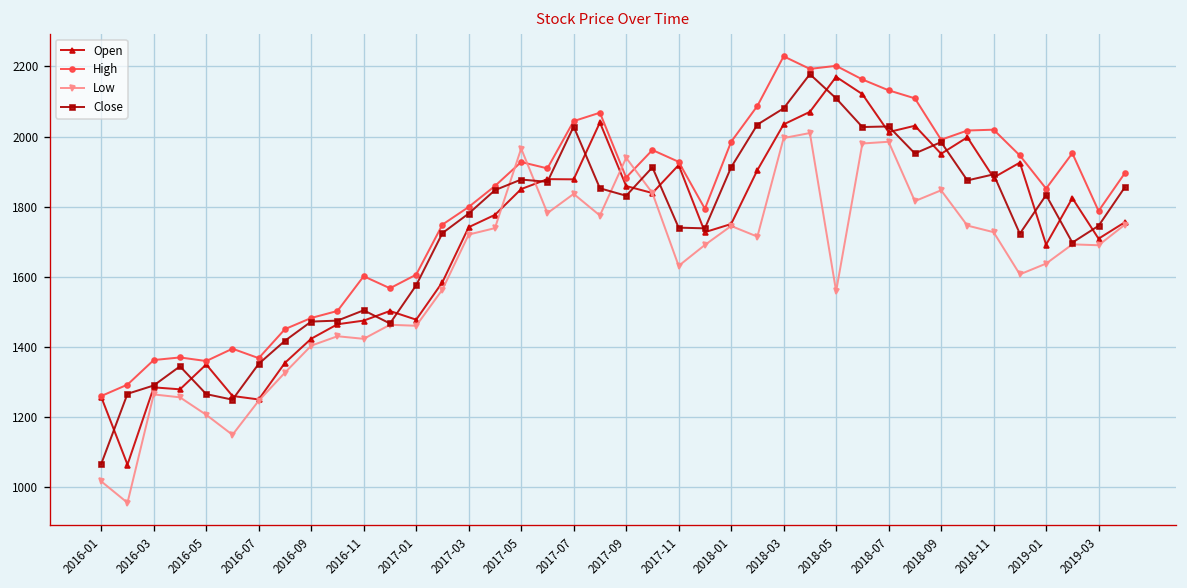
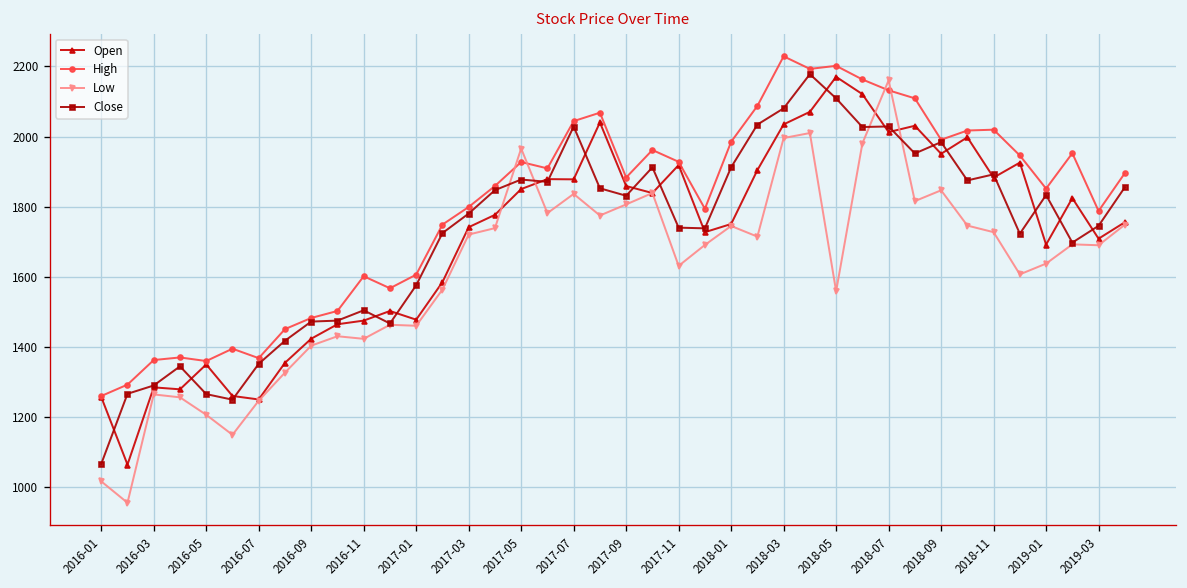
  {
    "High": {
      "2016-03": 1360,
      "2016-05": 1360,
      "2016-07": 1370,
      "2016-09": 1480,
      "2016-11": 1600,
      "2017-01": 1610,
      "2017-03": 1800,
      "2017-05": 1930,
      "2017-07": 2040,
      "2017-09": 1880,
      "2017-11": 1930,
      "2018-01": 1980,
      "2018-03": 2230,
      "2018-05": 2200,
      "2018-07": 2130,
      "2018-11": 2020,
      "2019-01": 1850,
      "2019-03": 1790
    },
    "Low": {
      "2016-01": 1020,
      "2016-03": 1260,
      "2016-05": 1210,
      "2016-09": 1400,
      "2016-11": 1420,
      "2017-01": 1460,
      "2017-03": 1720,
      "2017-05": 1970,
      "2017-07": 1840,
-     "2017-09": 1940,
+     "2017-09": 1810,
      "2017-11": 1630,
      "2018-03": 2000,
      "2018-05": 1560,
-     "2018-07": 1990,
+     "2018-07": 2160,
      "2018-09": 1850,
      "2018-11": 1730,
      "2019-01": 1640,
      "2019-03": 1690
    }
  }
